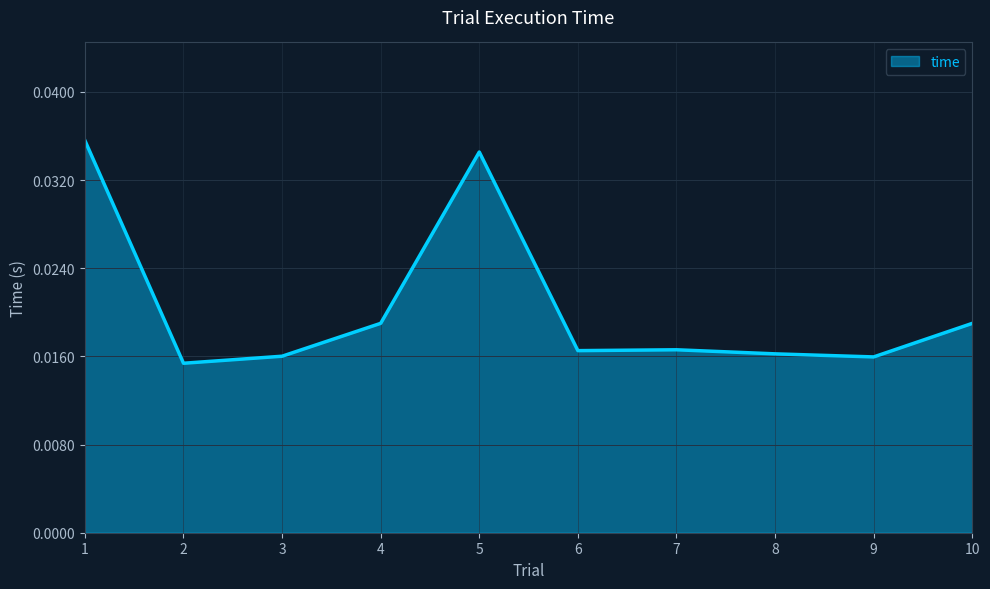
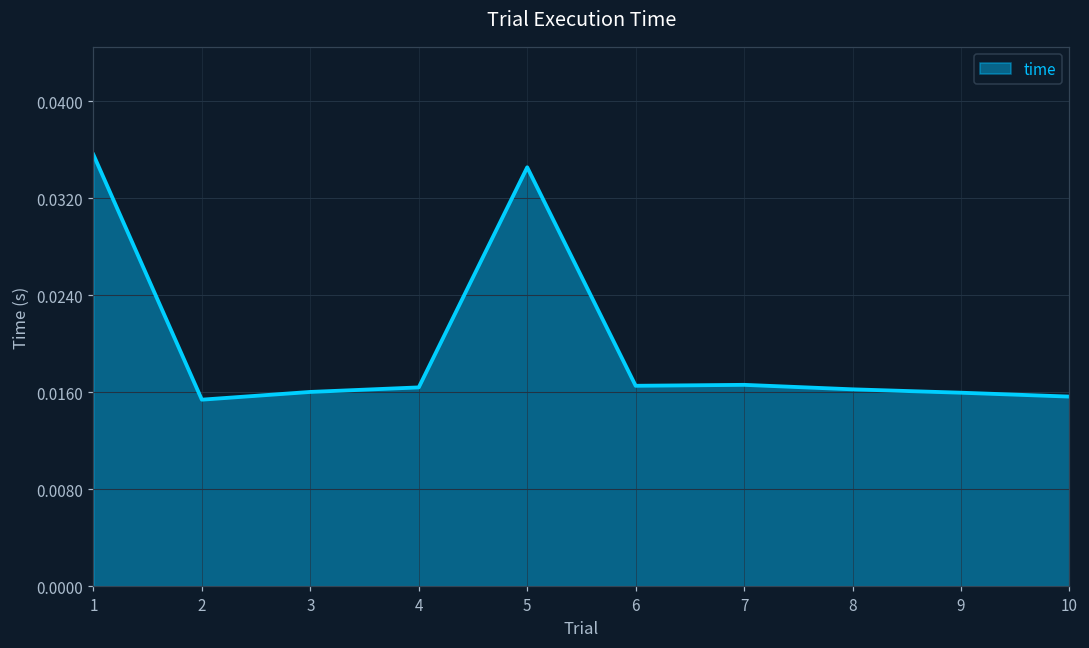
  {
    "1": 0.0356,
    "2": 0.0154,
    "3": 0.0160,
-   "4": 0.0190,
+   "4": 0.0164,
    "5": 0.0345,
    "6": 0.0165,
    "7": 0.0166,
    "8": 0.0162,
    "9": 0.0160,
-   "10": 0.0190
+   "10": 0.0156
  }
